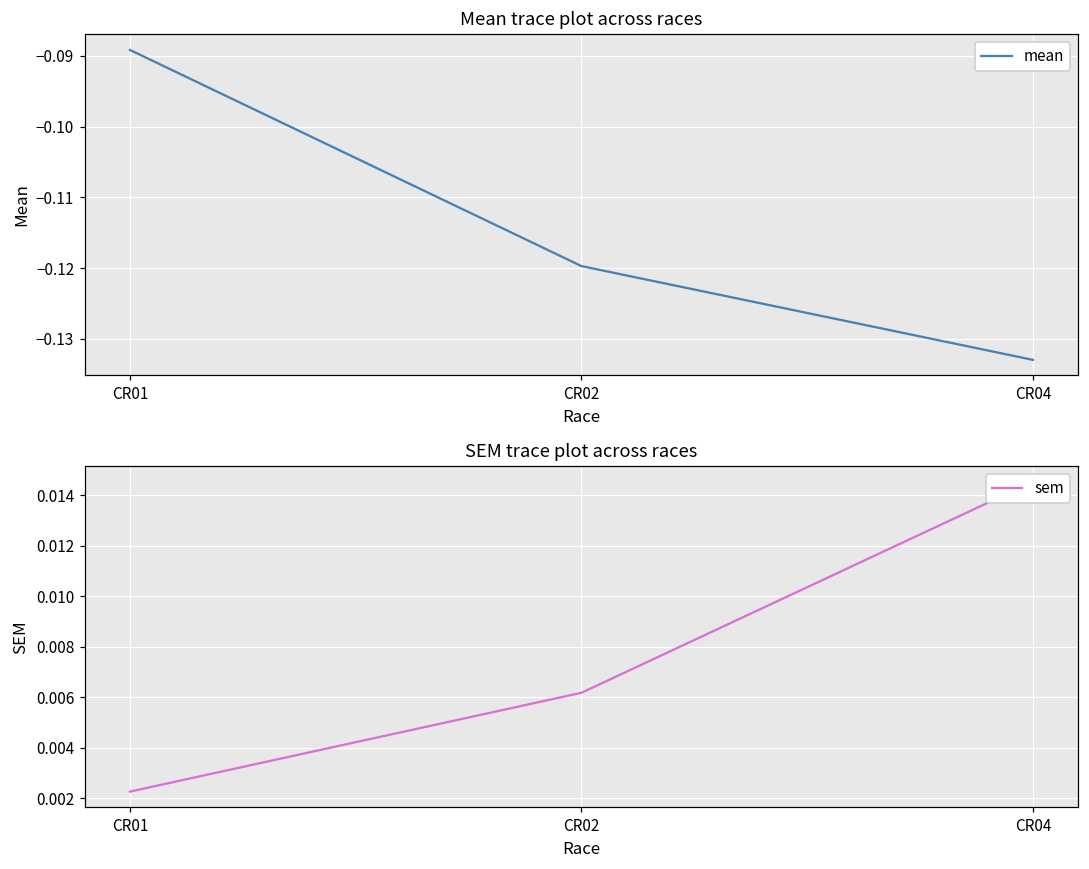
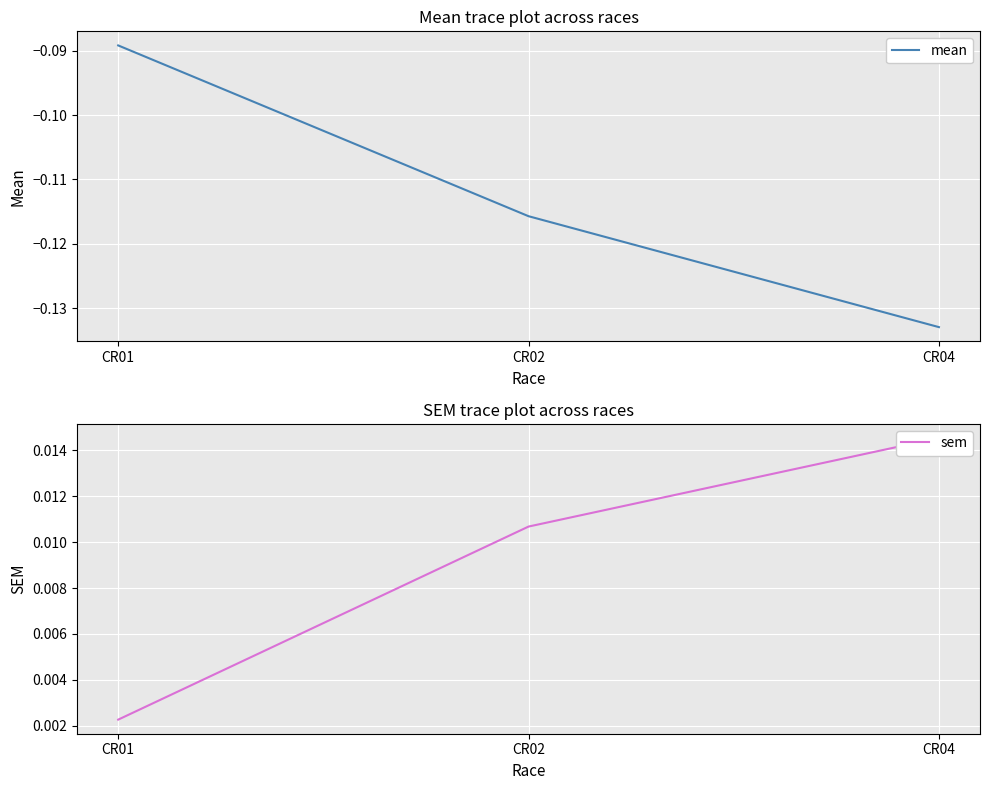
  {
    "Mean trace plot across races": {
      "CR01": -0.089,
-     "CR02": -0.120,
+     "CR02": -0.116,
      "CR04": -0.133
    },
    "SEM trace plot across races": {
      "CR01": 0.0023,
-     "CR02": 0.0062
+     "CR02": 0.0107
    }
  }
